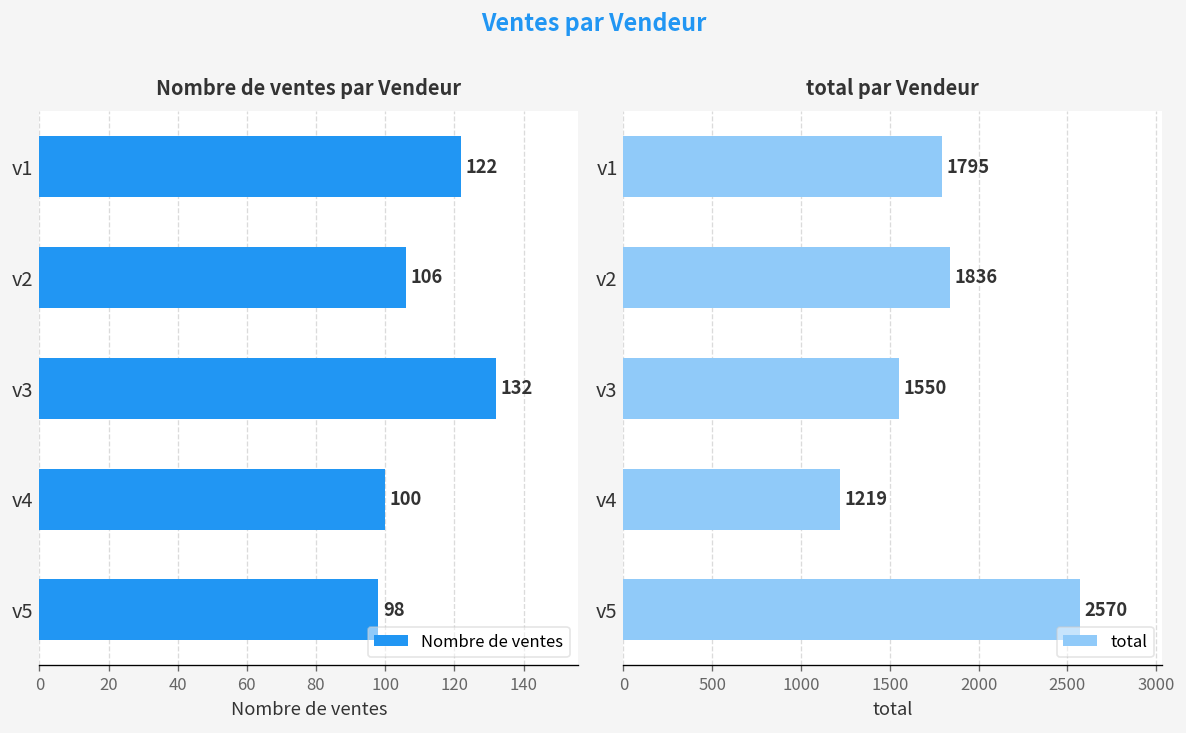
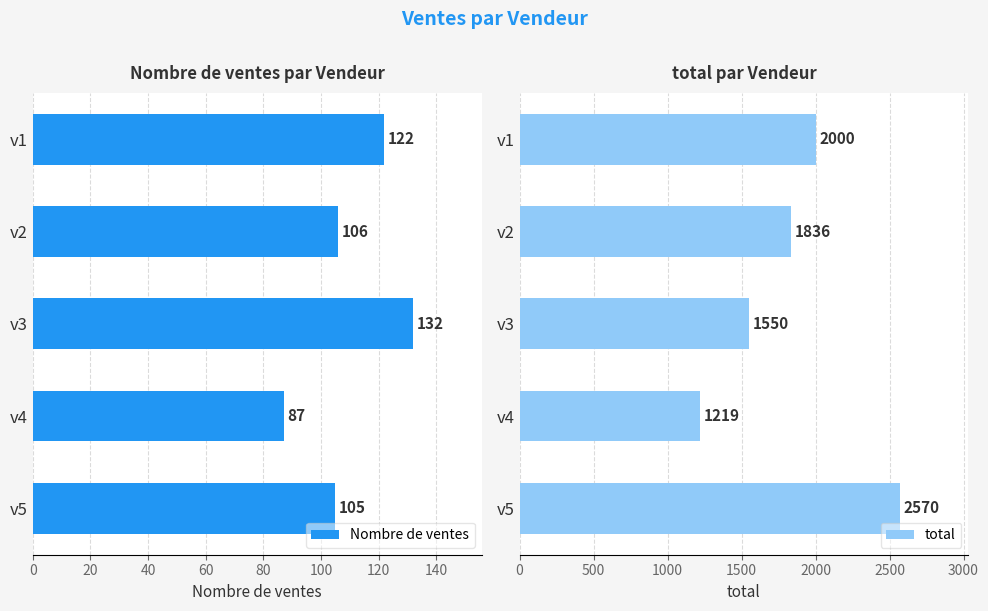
  {
    "Nombre de ventes par Vendeur": {
      "v1": 122,
      "v2": 106,
      "v3": 132,
-     "v4": 100,
-     "v5": 98
+     "v4": 87,
+     "v5": 105
    },
    "total par Vendeur": {
-     "v1": 1795,
+     "v1": 2000,
      "v2": 1836,
      "v3": 1550,
      "v4": 1219,
      "v5": 2570
    }
  }
